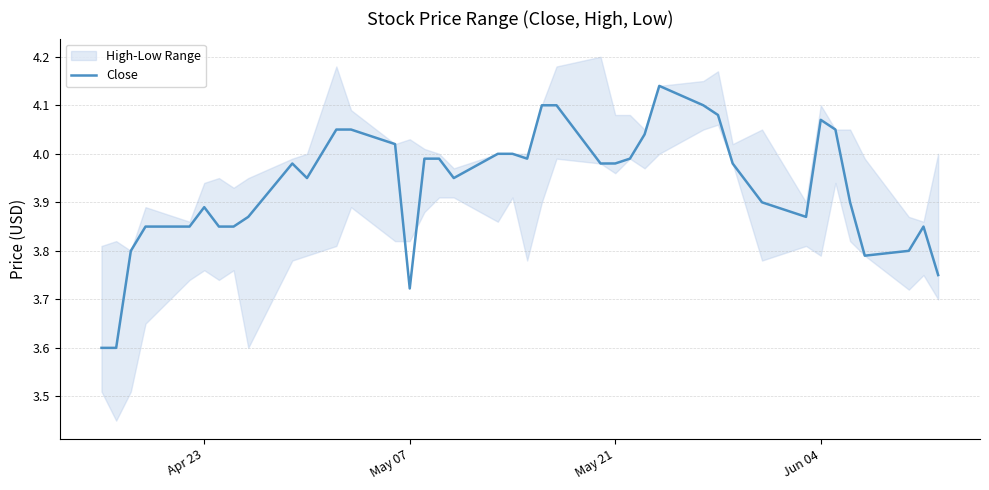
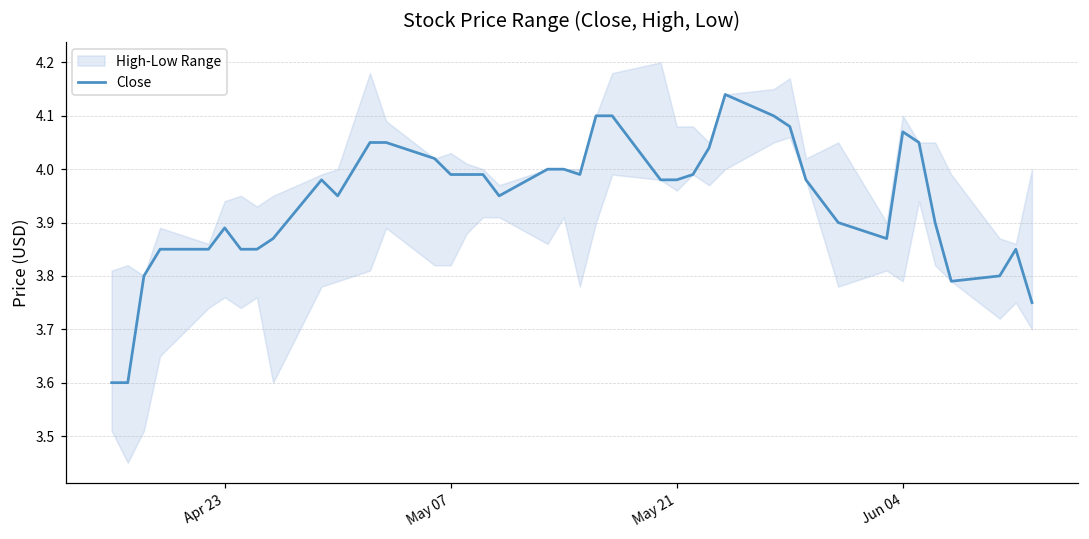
  {
    "Close": {
      "Apr 23": 3.89,
-     "May 07": 3.72,
+     "May 07": 3.99,
      "May 21": 3.98,
      "Jun 04": 4.07
    }
  }
